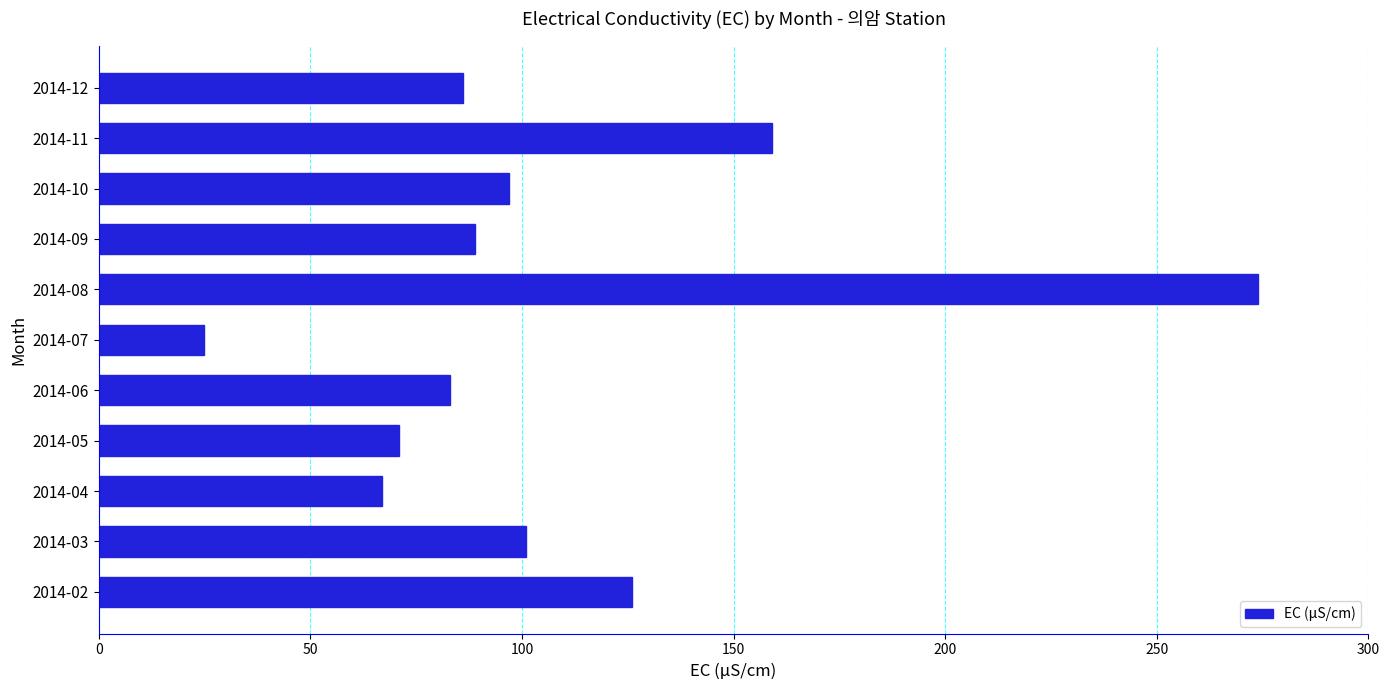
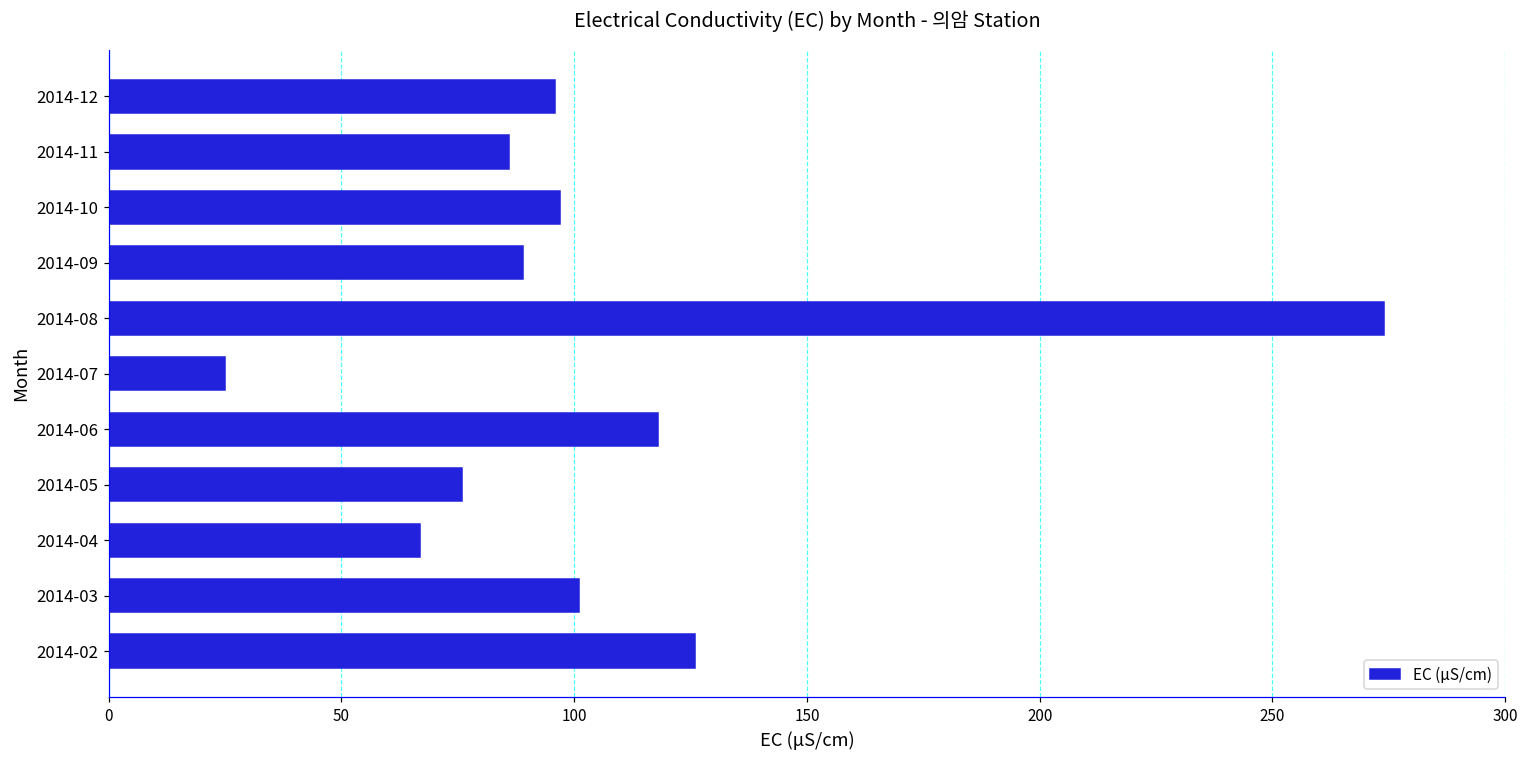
  {
-   "2014-12": 86,
-   "2014-11": 159,
+   "2014-12": 96,
+   "2014-11": 86,
    "2014-10": 97,
    "2014-09": 89,
    "2014-08": 274,
    "2014-07": 25,
-   "2014-06": 83,
-   "2014-05": 71,
+   "2014-06": 118,
+   "2014-05": 76,
    "2014-04": 67,
    "2014-03": 101,
    "2014-02": 126
  }
